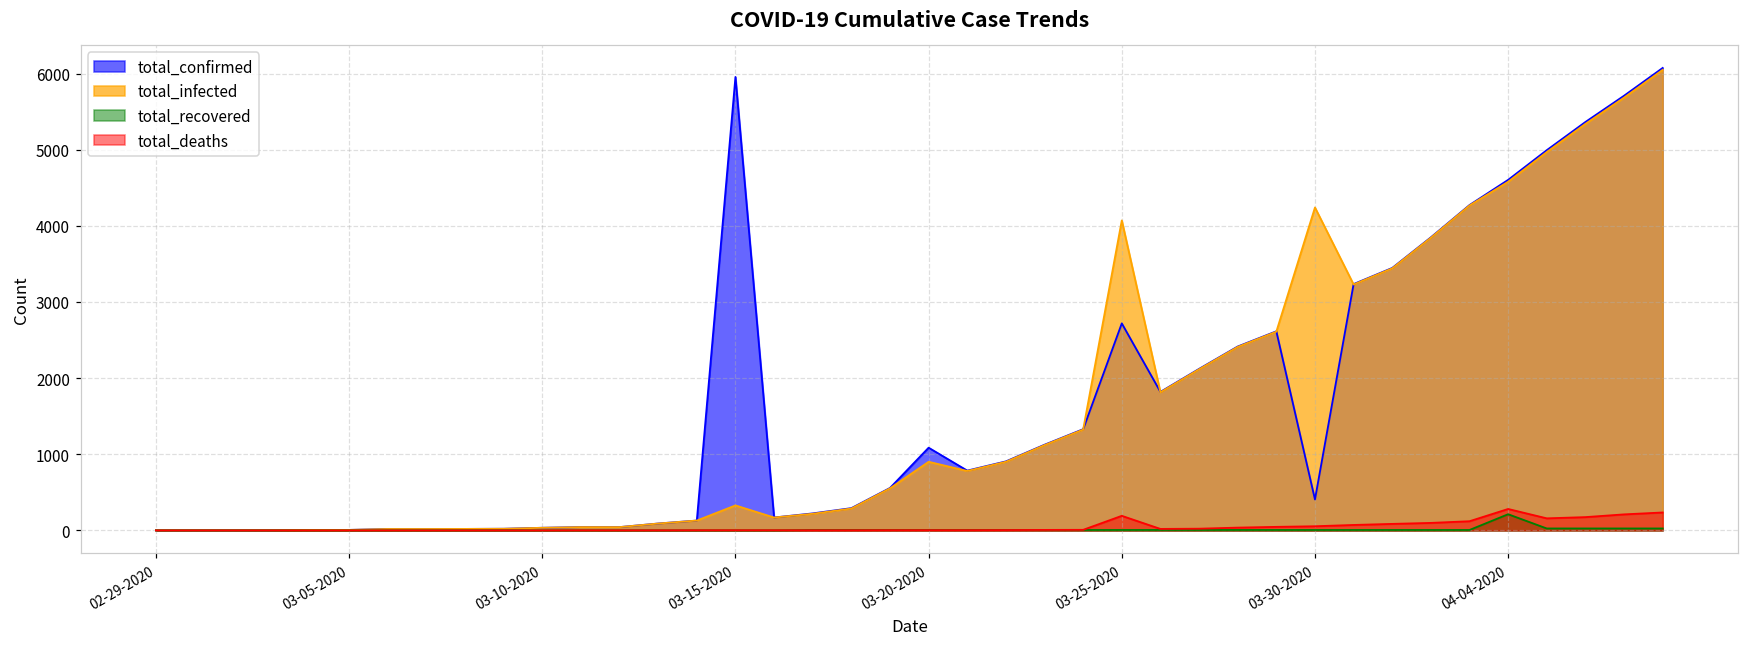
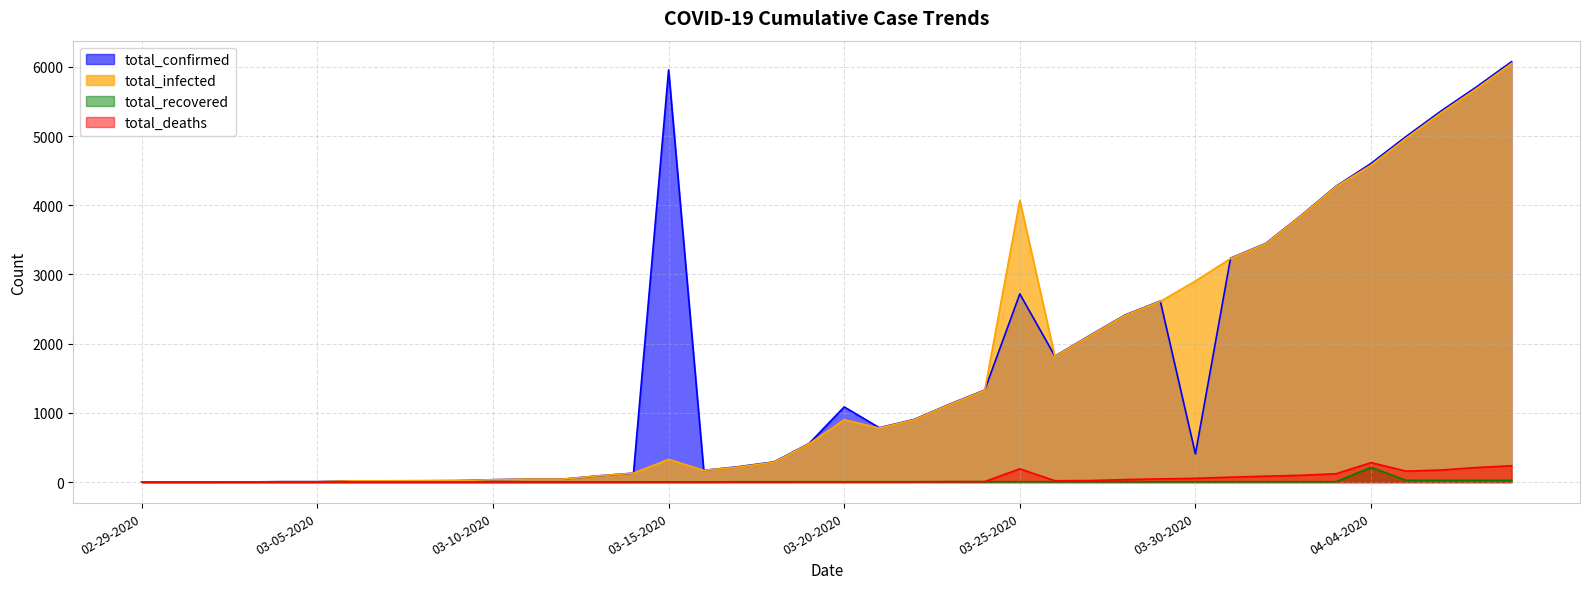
  {
    "total_confirmed": {
      "03-15-2020": 6000,
      "03-20-2020": 1100,
      "03-25-2020": 2700,
      "03-30-2020": 400
    },
    "total_infected": {
      "03-15-2020": 300,
      "03-20-2020": 900,
      "03-25-2020": 4100,
-     "03-30-2020": 4200
+     "03-30-2020": 2900
    },
    "total_recovered": {
      "03-25-2020": 0,
      "03-30-2020": 0,
      "04-04-2020": 200
    },
    "total_deaths": {
      "03-25-2020": 200,
      "03-30-2020": 100,
      "04-04-2020": 300
    }
  }
